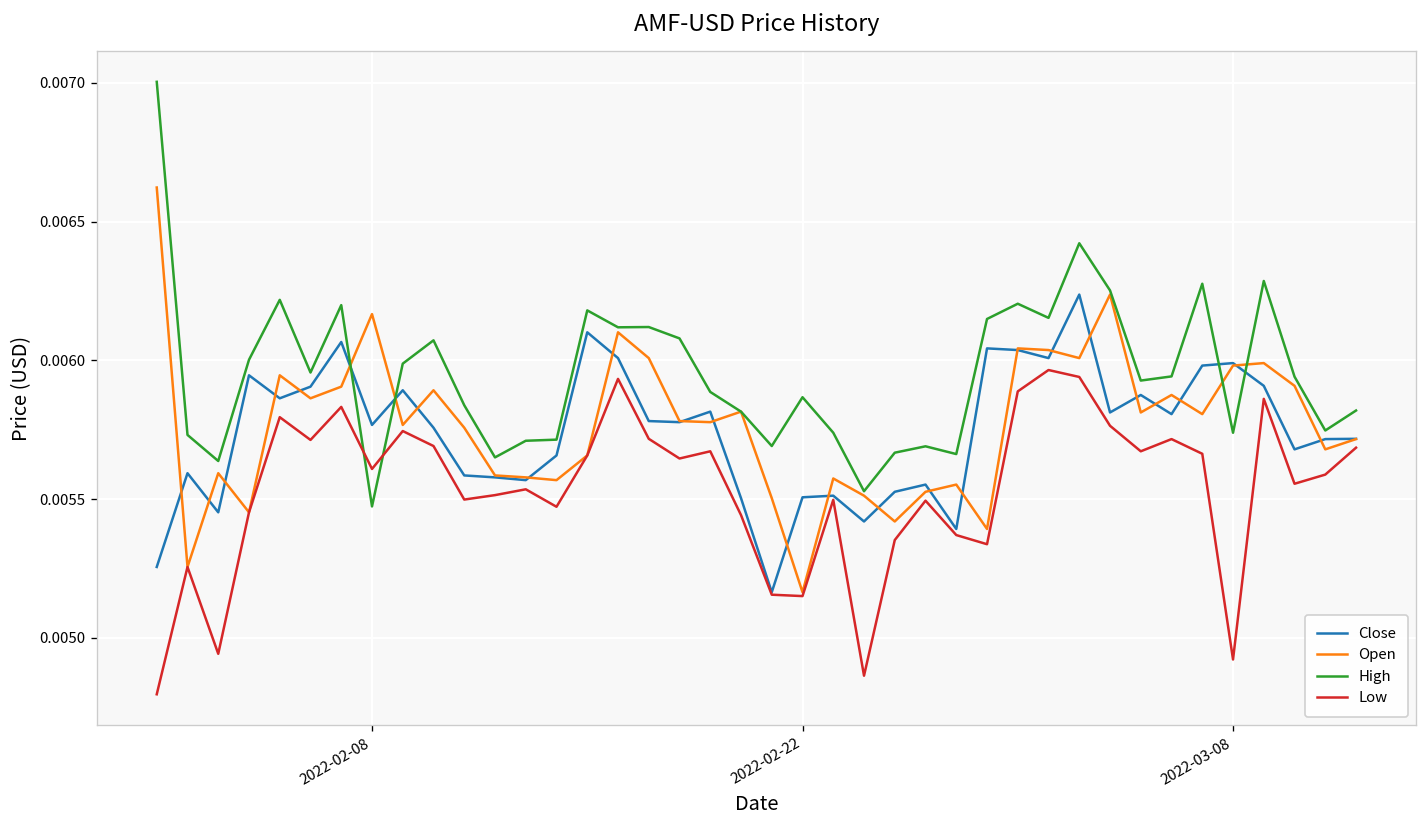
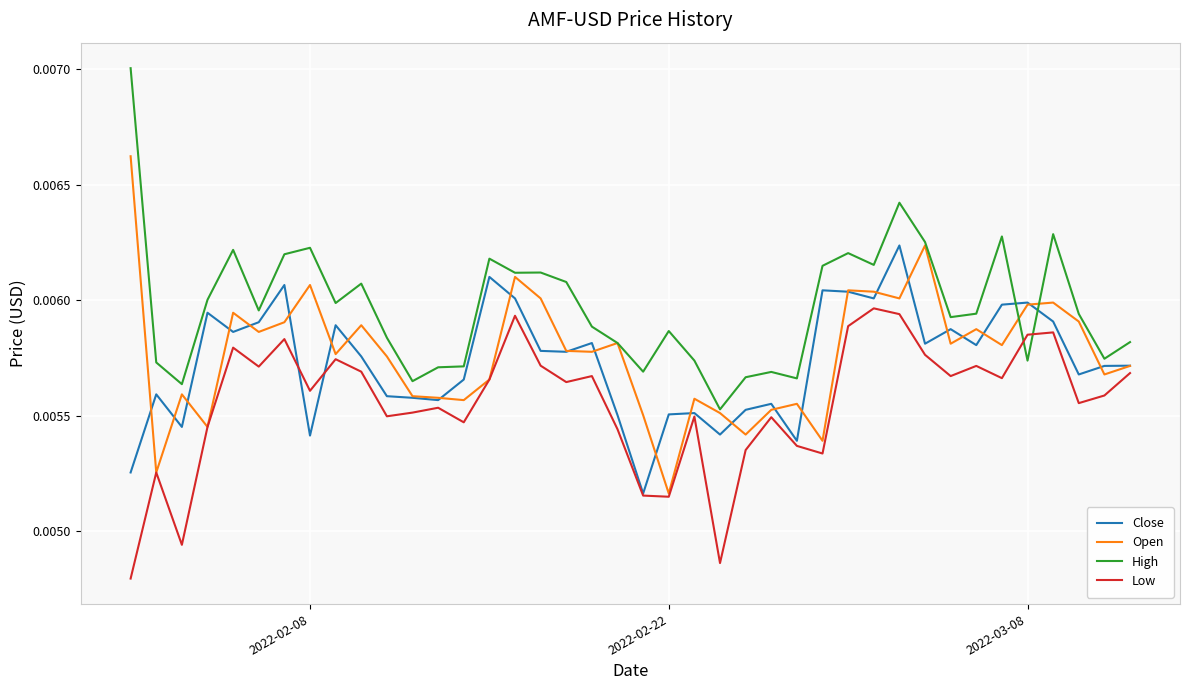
  {
    "Close": {
-     "2022-02-08": 0.00577,
+     "2022-02-08": 0.00541,
      "2022-02-22": 0.00551
    },
    "Open": {
-     "2022-02-08": 0.00617,
+     "2022-02-08": 0.00607,
      "2022-02-22": 0.00516
    },
    "High": {
-     "2022-02-08": 0.00547,
+     "2022-02-08": 0.00623,
      "2022-02-22": 0.00587,
      "2022-03-08": 0.00574
    },
    "Low": {
      "2022-02-08": 0.00561,
      "2022-02-22": 0.00515,
-     "2022-03-08": 0.00492
+     "2022-03-08": 0.00585
    }
  }
